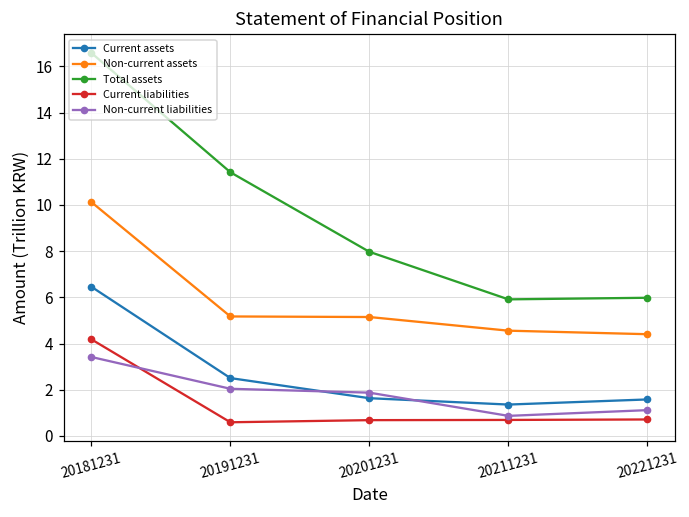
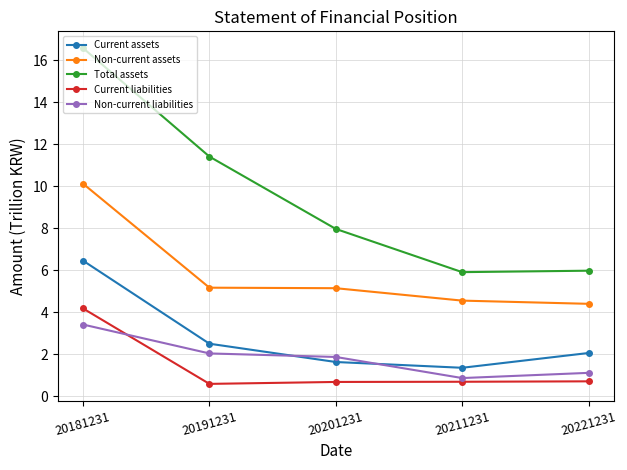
  {
    "Current assets": {
      "20181231": 6.5,
      "20191231": 2.5,
      "20201231": 1.6,
      "20211231": 1.4,
-     "20221231": 1.6
+     "20221231": 2.1
    },
    "Non-current assets": {
      "20181231": 10.1,
      "20191231": 5.2,
      "20201231": 5.1,
      "20211231": 4.6,
      "20221231": 4.4
    },
    "Total assets": {
      "20191231": 11.4,
      "20201231": 8.0,
      "20211231": 5.9,
      "20221231": 6.0
    },
    "Current liabilities": {
      "20181231": 4.2,
      "20191231": 0.6,
      "20201231": 0.7,
      "20211231": 0.7,
      "20221231": 0.7
    },
    "Non-current liabilities": {
      "20181231": 3.4,
      "20191231": 2.0,
      "20201231": 1.9,
      "20211231": 0.9,
      "20221231": 1.1
    }
  }
